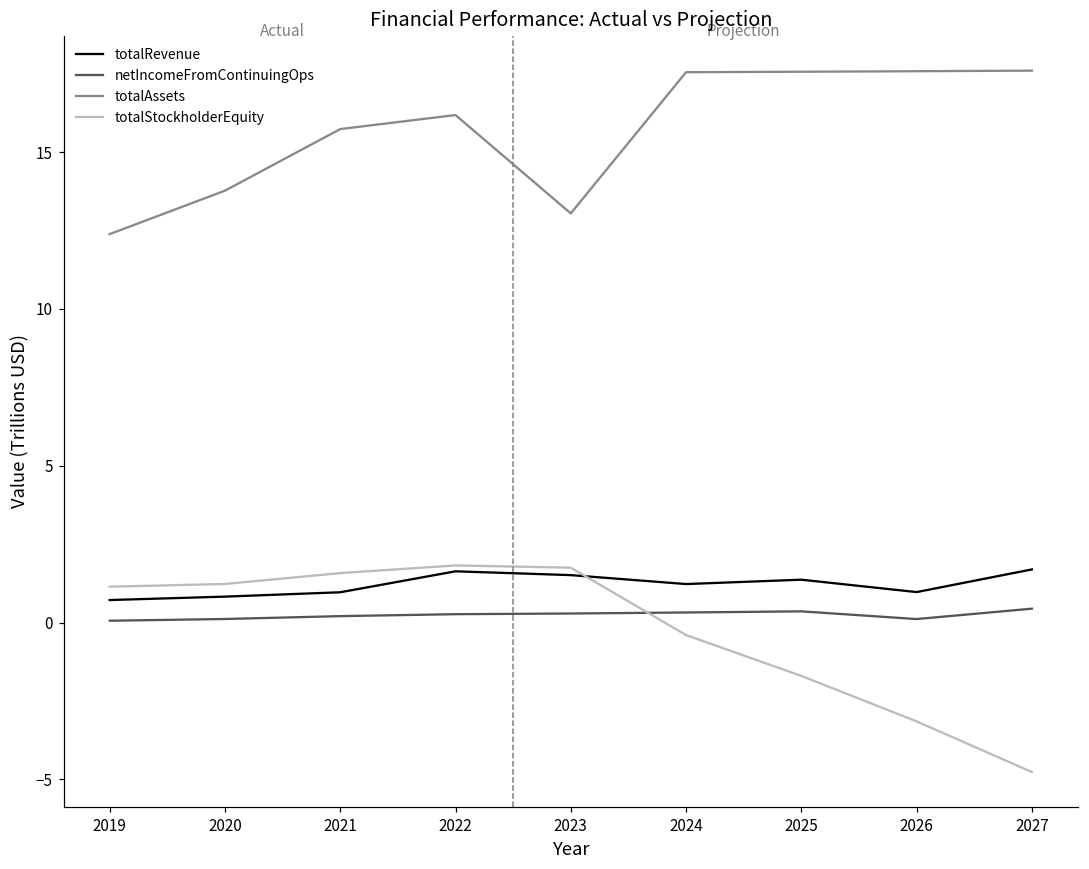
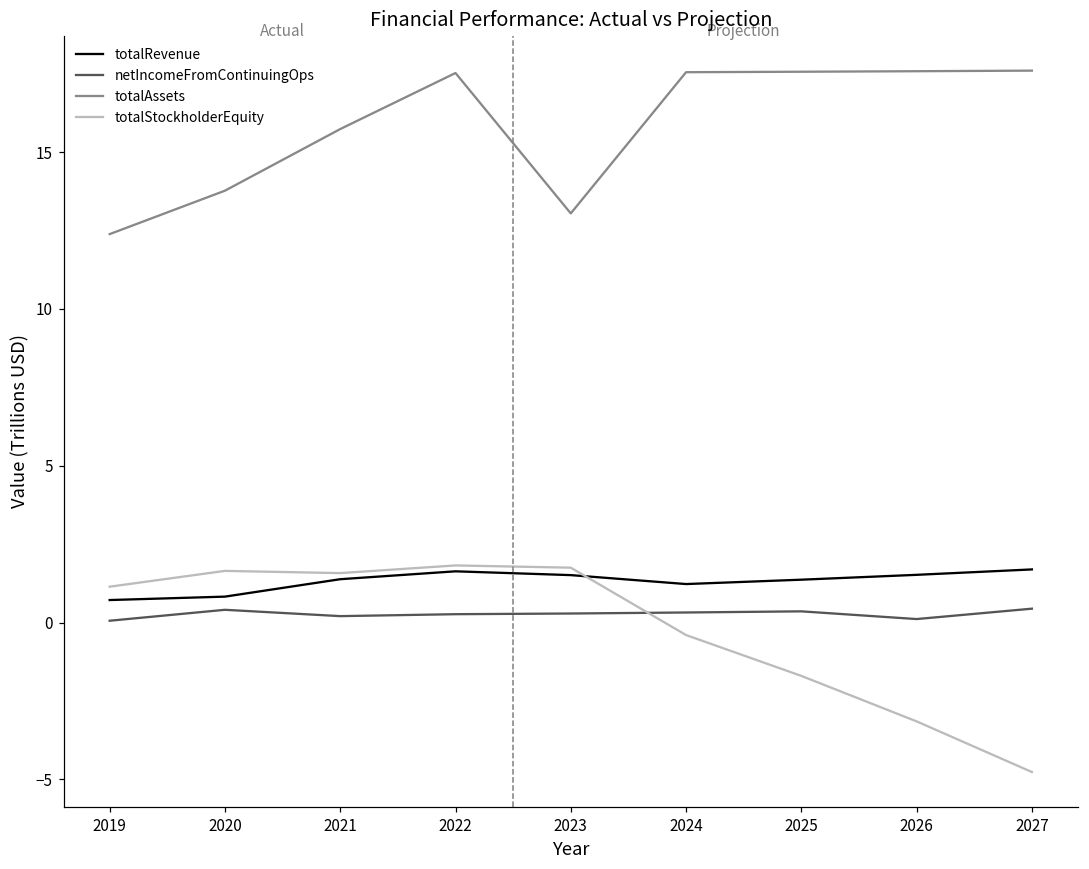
  {
    "totalRevenue": {
      "2019": 0.7,
      "2020": 0.8,
-     "2021": 1.0,
+     "2021": 1.4,
      "2022": 1.6,
      "2023": 1.5,
      "2024": 1.2,
      "2025": 1.4,
-     "2026": 1.0,
+     "2026": 1.5,
      "2027": 1.7
    },
    "netIncomeFromContinuingOps": {
      "2019": 0.1,
-     "2020": 0.1,
+     "2020": 0.4,
      "2021": 0.2,
      "2022": 0.3,
      "2023": 0.3,
      "2024": 0.3,
      "2025": 0.4,
      "2026": 0.1,
      "2027": 0.4
    },
    "totalAssets": {
      "2019": 12.4,
      "2020": 13.8,
      "2021": 15.7,
-     "2022": 16.2,
+     "2022": 17.5,
      "2023": 13.0,
      "2024": 17.6,
      "2025": 17.6,
      "2026": 17.6,
      "2027": 17.6
    },
    "totalStockholderEquity": {
      "2019": 1.1,
-     "2020": 1.2,
+     "2020": 1.6,
      "2021": 1.6,
      "2022": 1.8,
      "2023": 1.7,
      "2024": -0.4,
      "2025": -1.7,
      "2026": -3.2,
      "2027": -4.8
    }
  }
